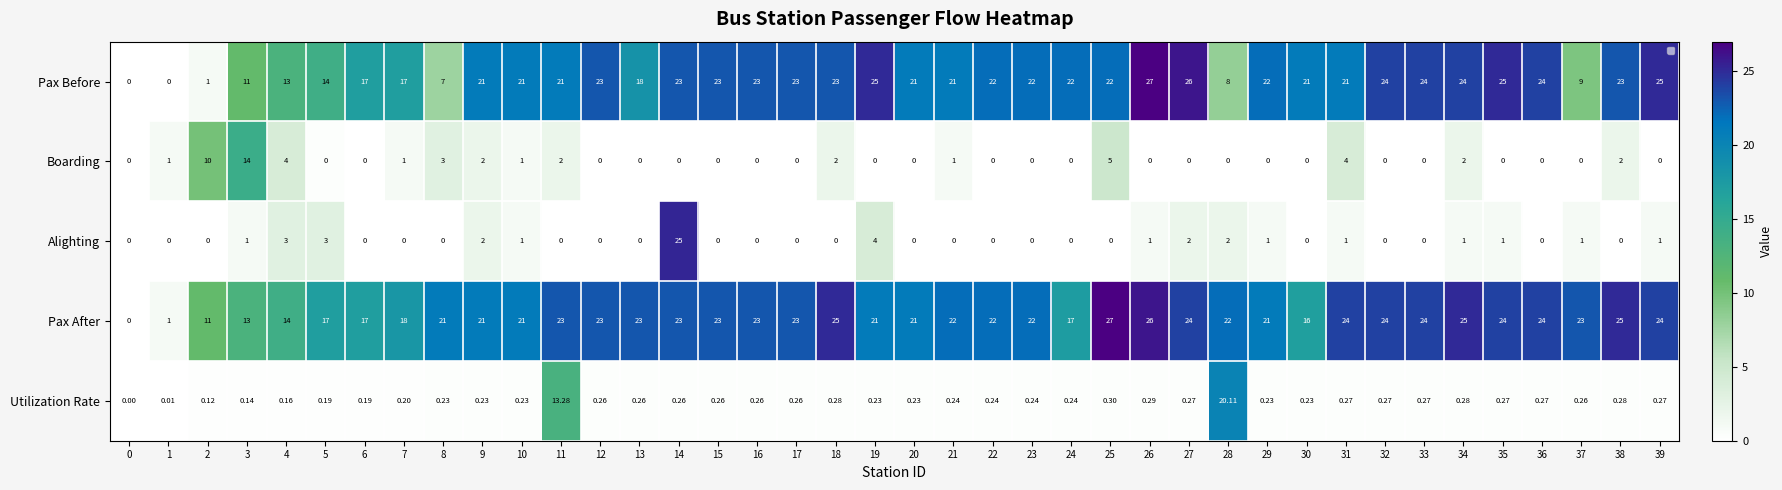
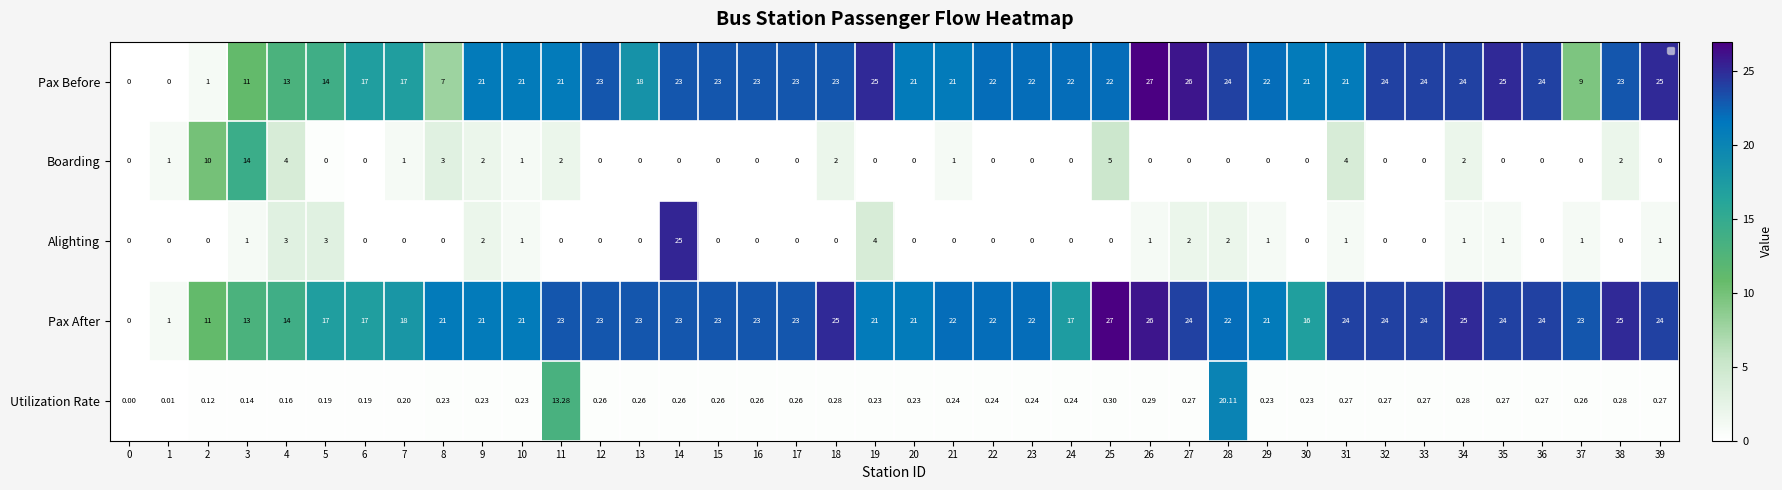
  {
    "Pax Before": {
      "0": 0,
      "1": 0,
      "2": 1,
      "3": 11,
      "4": 13,
      "5": 14,
      "6": 17,
      "7": 17,
      "8": 7,
      "9": 21,
      "10": 21,
      "11": 21,
      "12": 23,
      "13": 18,
      "14": 23,
      "15": 23,
      "16": 23,
      "17": 23,
      "18": 23,
      "19": 25,
      "20": 21,
      "21": 21,
      "22": 22,
      "23": 22,
      "24": 22,
      "25": 22,
      "26": 27,
      "27": 26,
-     "28": 8,
+     "28": 24,
      "29": 22,
      "30": 21,
      "31": 21,
      "32": 24,
      "33": 24,
      "34": 24,
      "35": 25,
      "36": 24,
      "37": 9,
      "38": 23,
      "39": 25
    },
    "Boarding": {
      "0": 0,
      "1": 1,
      "2": 10,
      "3": 14,
      "4": 4,
      "5": 0,
      "6": 0,
      "7": 1,
      "8": 3,
      "9": 2,
      "10": 1,
      "11": 2,
      "12": 0,
      "13": 0,
      "14": 0,
      "15": 0,
      "16": 0,
      "17": 0,
      "18": 2,
      "19": 0,
      "20": 0,
      "21": 1,
      "22": 0,
      "23": 0,
      "24": 0,
      "25": 5,
      "26": 0,
      "27": 0,
      "28": 0,
      "29": 0,
      "30": 0,
      "31": 4,
      "32": 0,
      "33": 0,
      "34": 2,
      "35": 0,
      "36": 0,
      "37": 0,
      "38": 2,
      "39": 0
    },
    "Alighting": {
      "0": 0,
      "1": 0,
      "2": 0,
      "3": 1,
      "4": 3,
      "5": 3,
      "6": 0,
      "7": 0,
      "8": 0,
      "9": 2,
      "10": 1,
      "11": 0,
      "12": 0,
      "13": 0,
      "14": 25,
      "15": 0,
      "16": 0,
      "17": 0,
      "18": 0,
      "19": 4,
      "20": 0,
      "21": 0,
      "22": 0,
      "23": 0,
      "24": 0,
      "25": 0,
      "26": 1,
      "27": 2,
      "28": 2,
      "29": 1,
      "30": 0,
      "31": 1,
      "32": 0,
      "33": 0,
      "34": 1,
      "35": 1,
      "36": 0,
      "37": 1,
      "38": 0,
      "39": 1
    },
    "Pax After": {
      "0": 0,
      "1": 1,
      "2": 11,
      "3": 13,
      "4": 14,
      "5": 17,
      "6": 17,
      "7": 18,
      "8": 21,
      "9": 21,
      "10": 21,
      "11": 23,
      "12": 23,
      "13": 23,
      "14": 23,
      "15": 23,
      "16": 23,
      "17": 23,
      "18": 25,
      "19": 21,
      "20": 21,
      "21": 22,
      "22": 22,
      "23": 22,
      "24": 17,
      "25": 27,
      "26": 26,
      "27": 24,
      "28": 22,
      "29": 21,
      "30": 16,
      "31": 24,
      "32": 24,
      "33": 24,
      "34": 25,
      "35": 24,
      "36": 24,
      "37": 23,
      "38": 25,
      "39": 24
    },
    "Utilization Rate": {
      "0": 0.00,
      "1": 0.01,
      "2": 0.12,
      "3": 0.14,
      "4": 0.16,
      "5": 0.19,
      "6": 0.19,
      "7": 0.20,
      "8": 0.23,
      "9": 0.23,
      "10": 0.23,
      "11": 13.28,
      "12": 0.26,
      "13": 0.26,
      "14": 0.26,
      "15": 0.26,
      "16": 0.26,
      "17": 0.26,
      "18": 0.28,
      "19": 0.23,
      "20": 0.23,
      "21": 0.24,
      "22": 0.24,
      "23": 0.24,
      "24": 0.24,
      "25": 0.30,
      "26": 0.29,
      "27": 0.27,
      "28": 20.11,
      "29": 0.23,
      "30": 0.23,
      "31": 0.27,
      "32": 0.27,
      "33": 0.27,
      "34": 0.28,
      "35": 0.27,
      "36": 0.27,
      "37": 0.26,
      "38": 0.28,
      "39": 0.27
    }
  }
